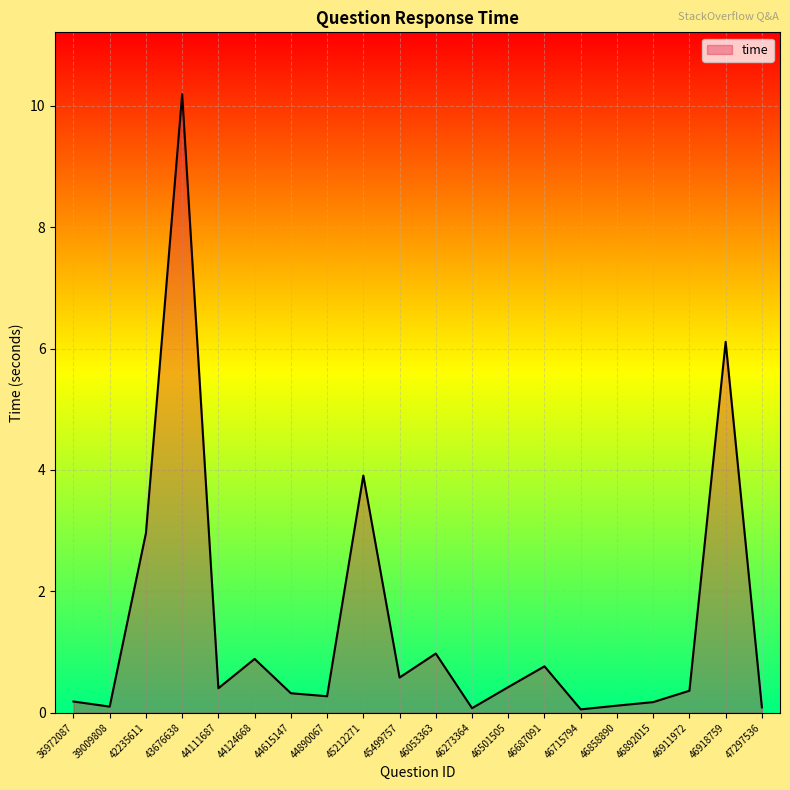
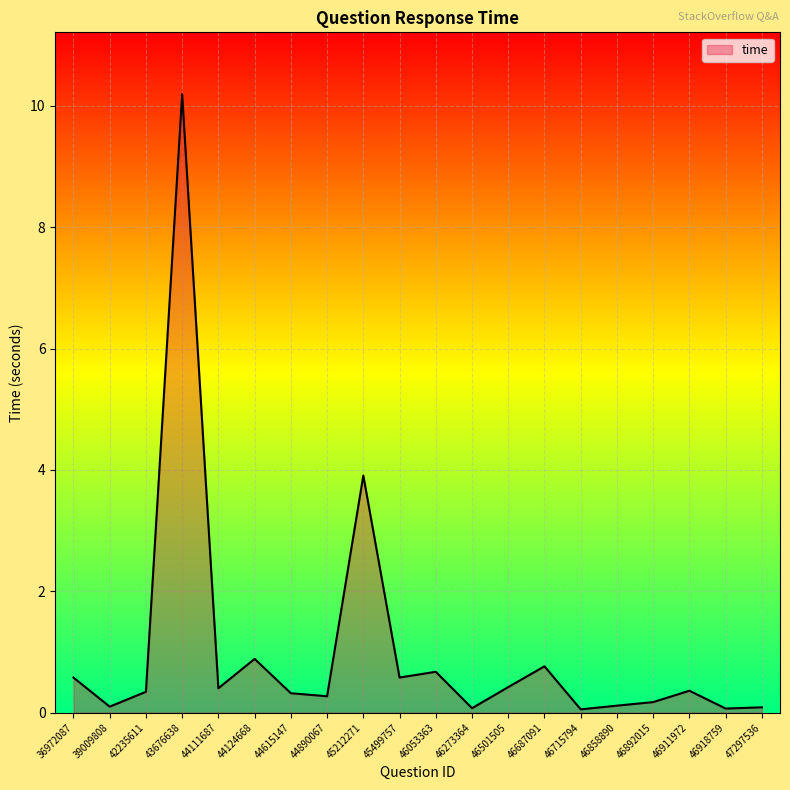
  {
-   "36972087": 0.2,
+   "36972087": 0.6,
    "39009808": 0.1,
-   "42235611": 3.0,
+   "42235611": 0.3,
    "43676638": 10.2,
    "44111687": 0.4,
    "44124668": 0.9,
    "44615147": 0.3,
    "44890067": 0.3,
    "45212271": 3.9,
    "45499757": 0.6,
-   "46053363": 1.0,
+   "46053363": 0.7,
    "46273364": 0.1,
    "46501505": 0.4,
    "46687091": 0.8,
    "46715794": 0.1,
    "46858890": 0.1,
    "46892015": 0.2,
    "46911972": 0.4,
-   "46918759": 6.1,
+   "46918759": 0.1,
    "47297536": 0.1
  }
